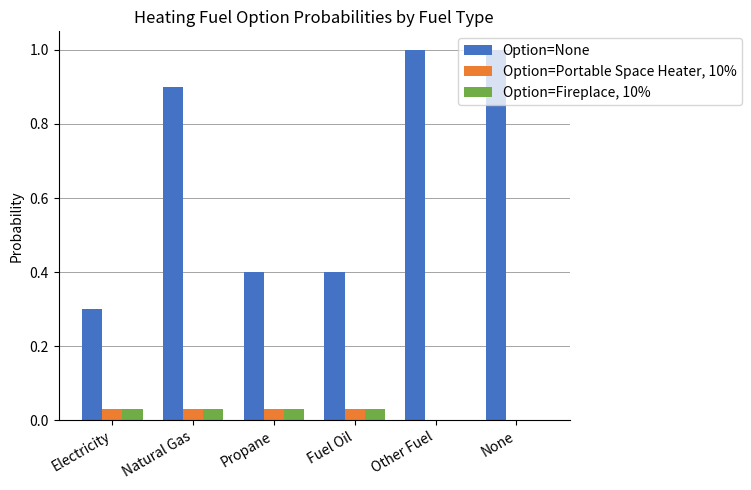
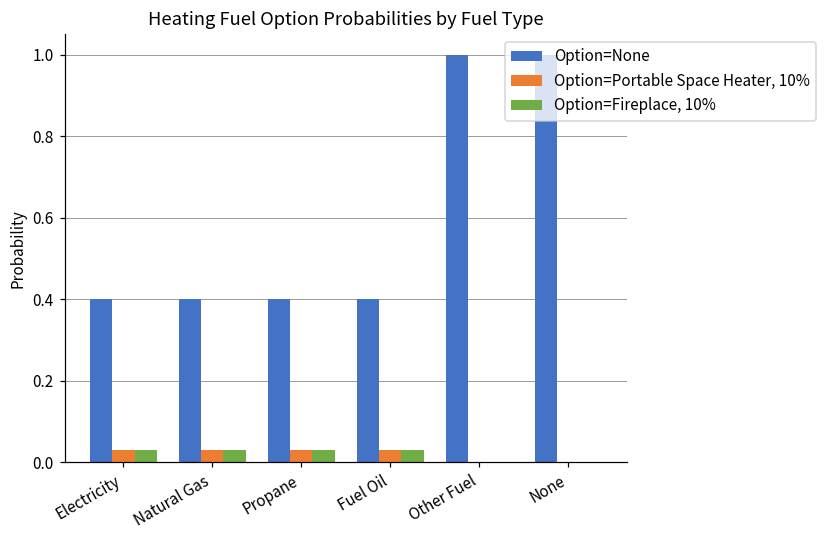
  {
    "Option=None": {
-     "Electricity": 0.3,
-     "Natural Gas": 0.9,
+     "Electricity": 0.4,
+     "Natural Gas": 0.4,
      "Propane": 0.4,
      "Fuel Oil": 0.4,
      "Other Fuel": 1.0
    },
    "Option=Portable Space Heater, 10%": {
      "Electricity": 0.03,
      "Natural Gas": 0.03,
      "Propane": 0.03,
      "Fuel Oil": 0.03,
      "Other Fuel": 0.0,
      "None": 0.0
    },
    "Option=Fireplace, 10%": {
      "Electricity": 0.03,
      "Natural Gas": 0.03,
      "Propane": 0.03,
      "Fuel Oil": 0.03,
      "Other Fuel": 0.0,
      "None": 0.0
    }
  }
